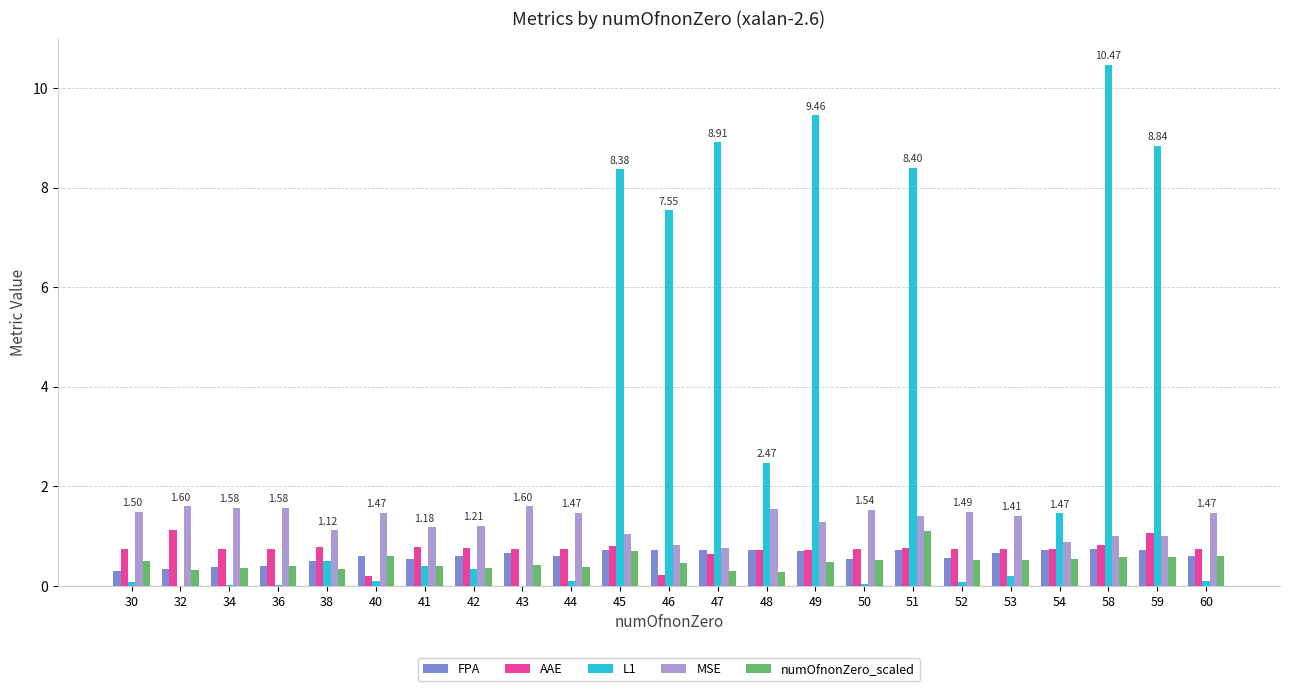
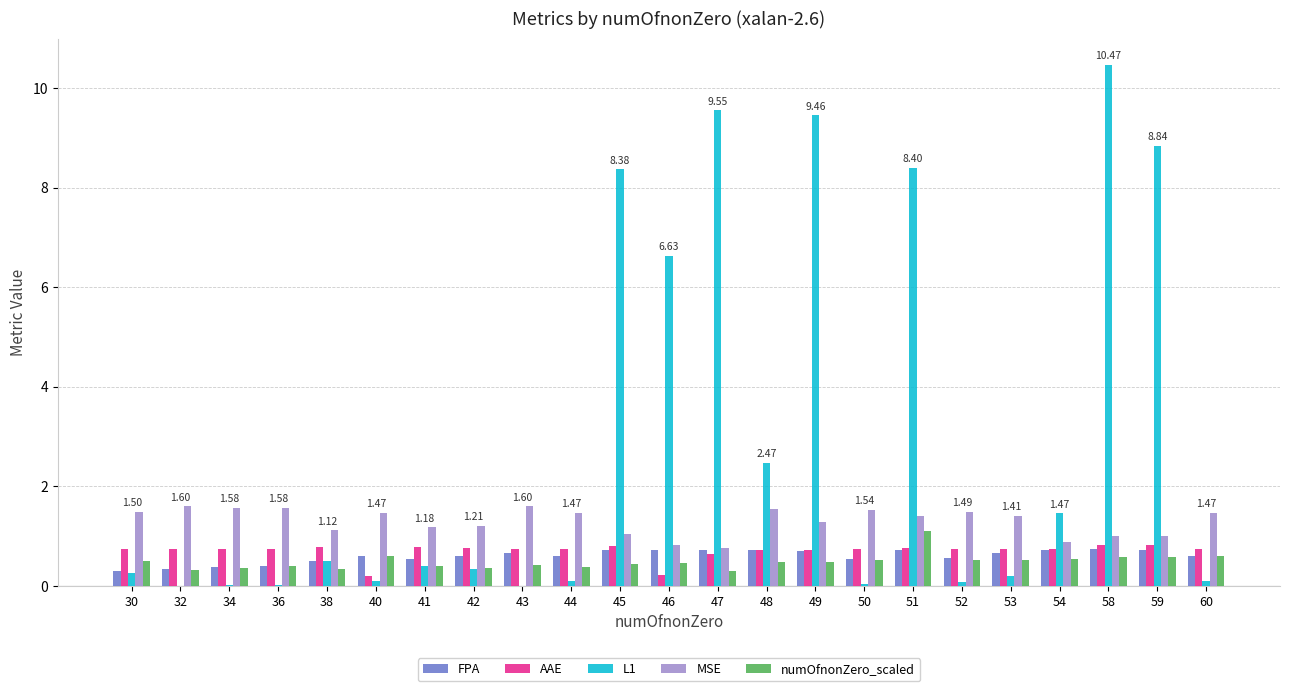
  {
    "AAE": {
      "30": 0.7,
-     "32": 1.1,
+     "32": 0.7,
      "34": 0.7,
      "36": 0.7,
      "38": 0.8,
      "40": 0.2,
      "41": 0.8,
      "42": 0.8,
      "43": 0.7,
      "44": 0.7,
      "45": 0.8,
      "46": 0.2,
      "47": 0.6,
      "48": 0.7,
      "49": 0.7,
      "50": 0.7,
      "51": 0.8,
      "52": 0.7,
      "53": 0.8,
      "54": 0.7,
      "58": 0.8,
-     "59": 1.1,
+     "59": 0.8,
      "60": 0.7
    },
    "L1": {
-     "30": 0.1,
+     "30": 0.3,
      "45": 8.38,
-     "46": 7.55,
-     "47": 8.91,
+     "46": 6.63,
+     "47": 9.55,
      "48": 2.47,
      "49": 9.46,
      "51": 8.40,
      "54": 1.47,
      "58": 10.47,
      "59": 8.84
    },
    "numOfnonZero_scaled": {
      "30": 0.5,
      "32": 0.3,
      "34": 0.4,
      "36": 0.4,
      "38": 0.3,
      "40": 0.6,
      "41": 0.4,
      "42": 0.4,
      "43": 0.4,
      "44": 0.4,
-     "45": 0.7,
+     "45": 0.5,
      "46": 0.5,
      "47": 0.3,
-     "48": 0.3,
+     "48": 0.5,
      "49": 0.5,
      "50": 0.5,
      "51": 1.1,
      "52": 0.5,
      "53": 0.5,
      "54": 0.5,
      "58": 0.6,
      "59": 0.6,
      "60": 0.6
    }
  }
